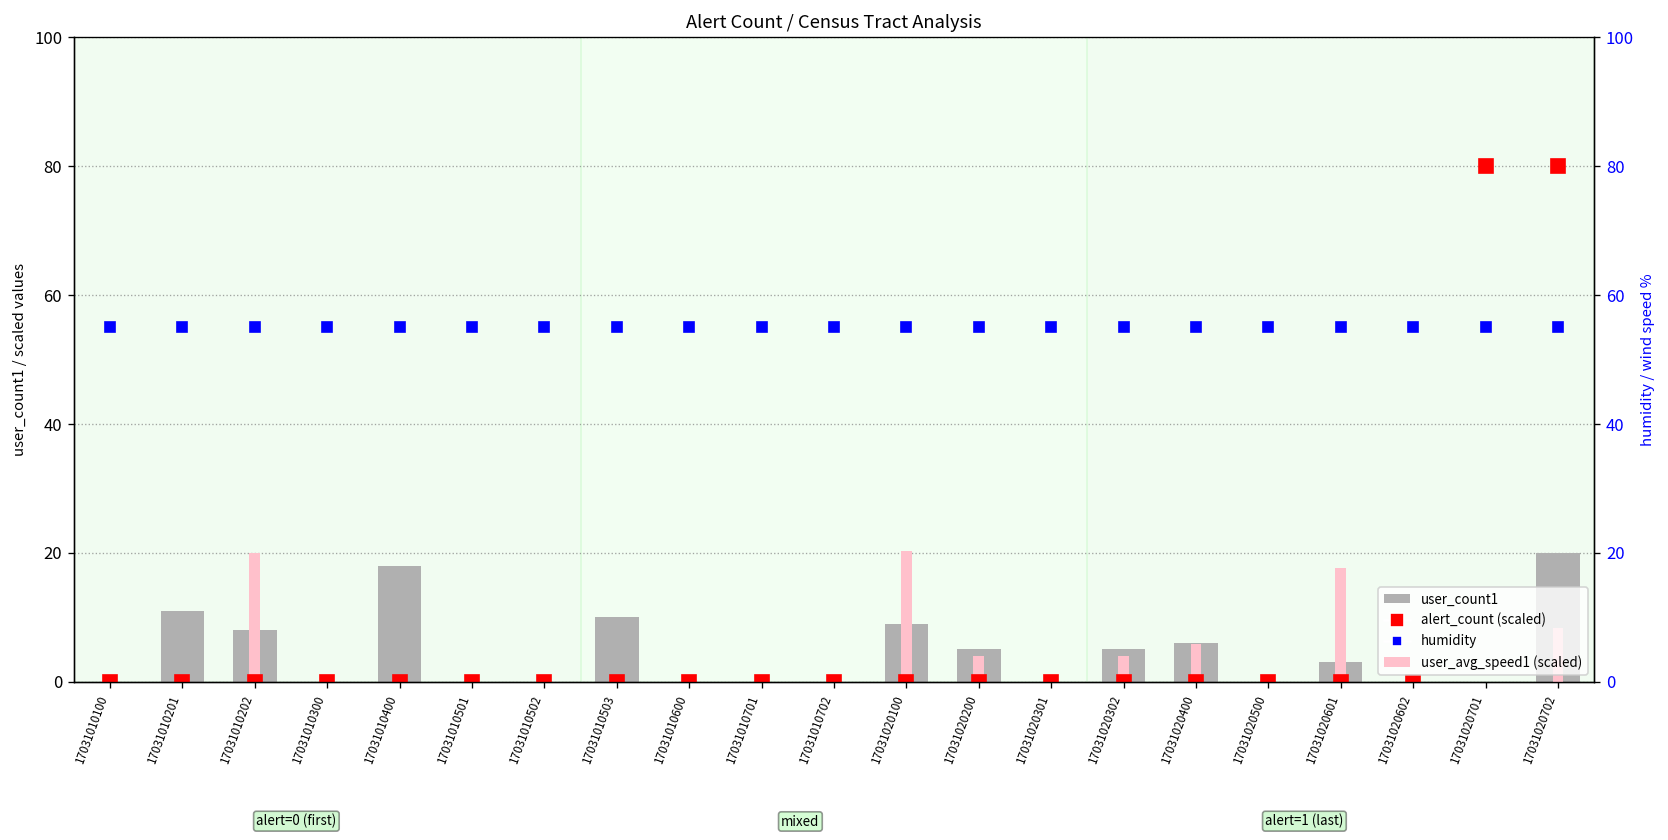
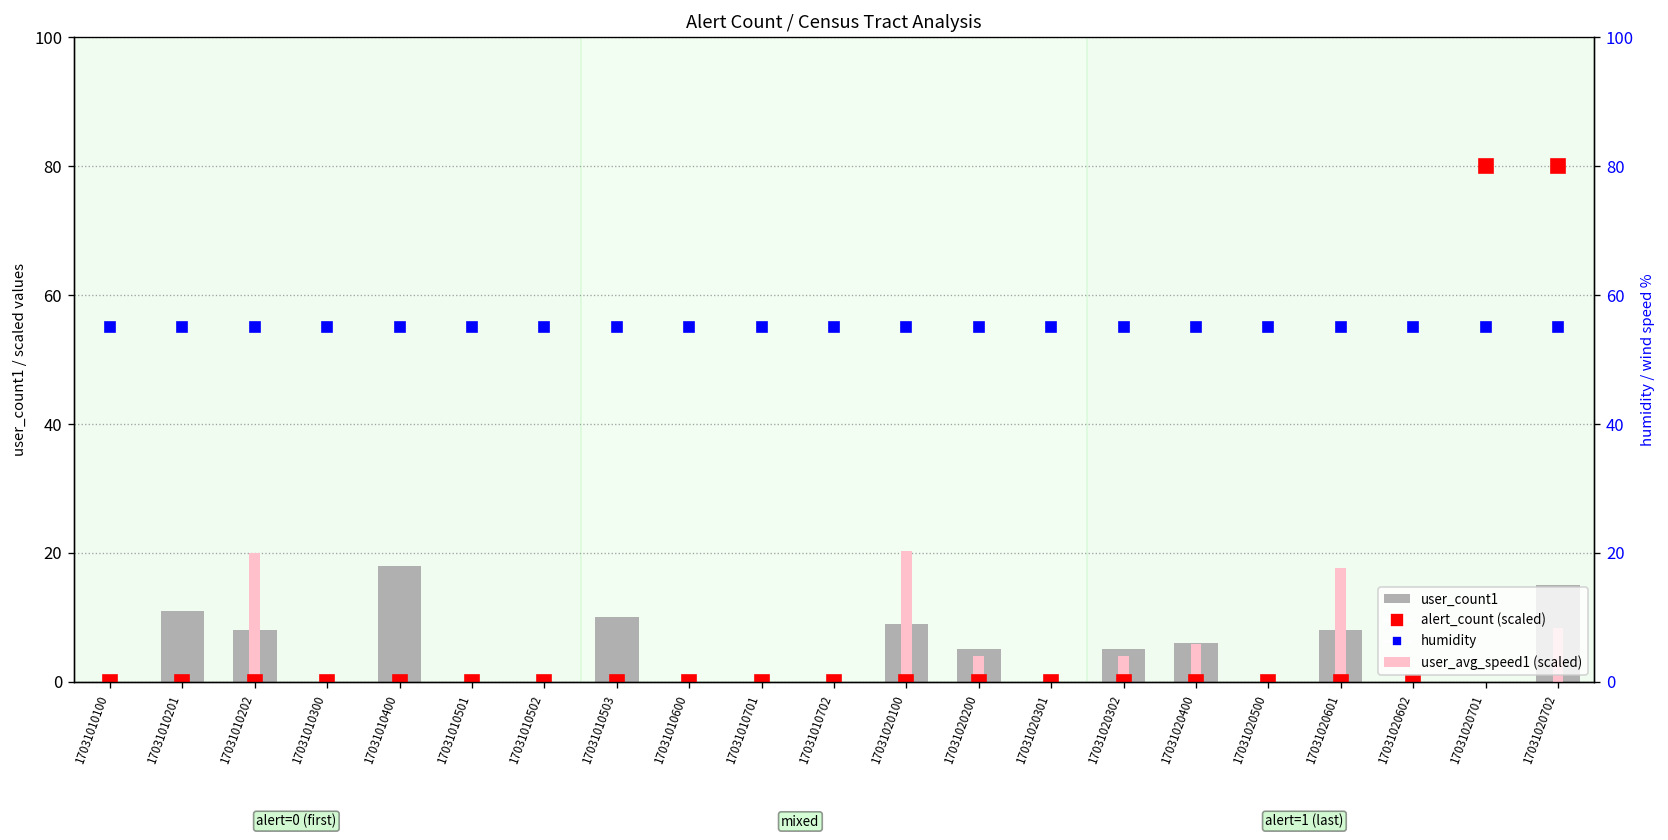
  {
    "user_count1": {
      "17031010100": 0,
      "17031010201": 11,
      "17031010300": 0,
      "17031010400": 18,
      "17031010501": 0,
      "17031010502": 0,
      "17031010503": 10,
      "17031010600": 0,
      "17031010701": 0,
      "17031010702": 0,
      "17031020200": 5,
      "17031020301": 0,
      "17031020302": 5,
      "17031020400": 6,
      "17031020500": 0,
-     "17031020601": 3,
+     "17031020601": 8,
      "17031020602": 0,
      "17031020701": 0,
-     "17031020702": 20
+     "17031020702": 15
    }
  }
